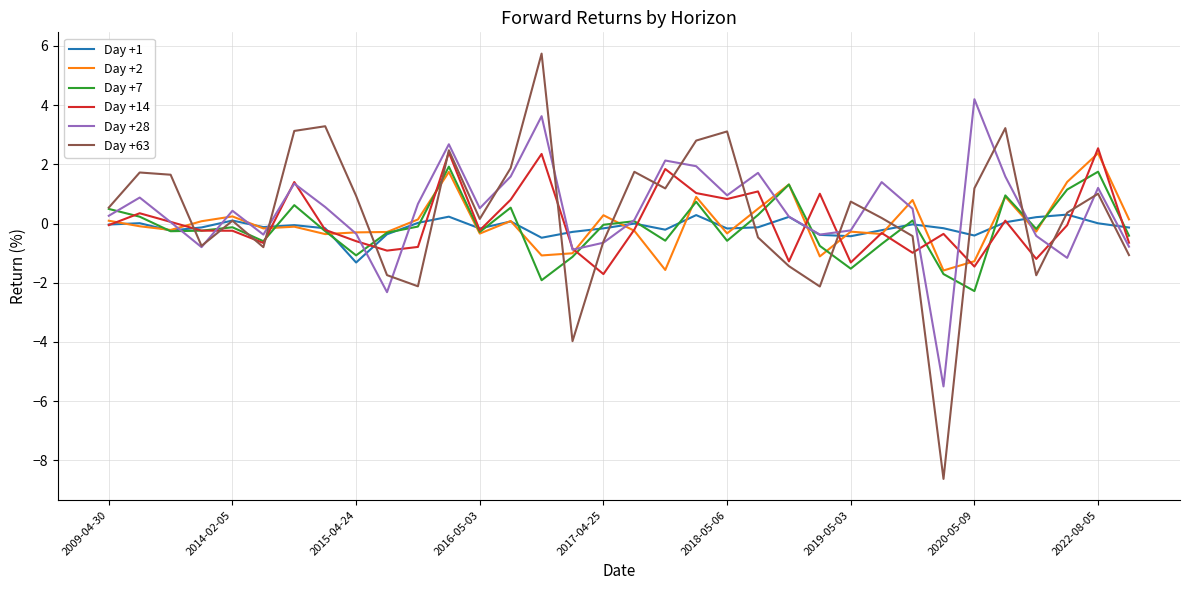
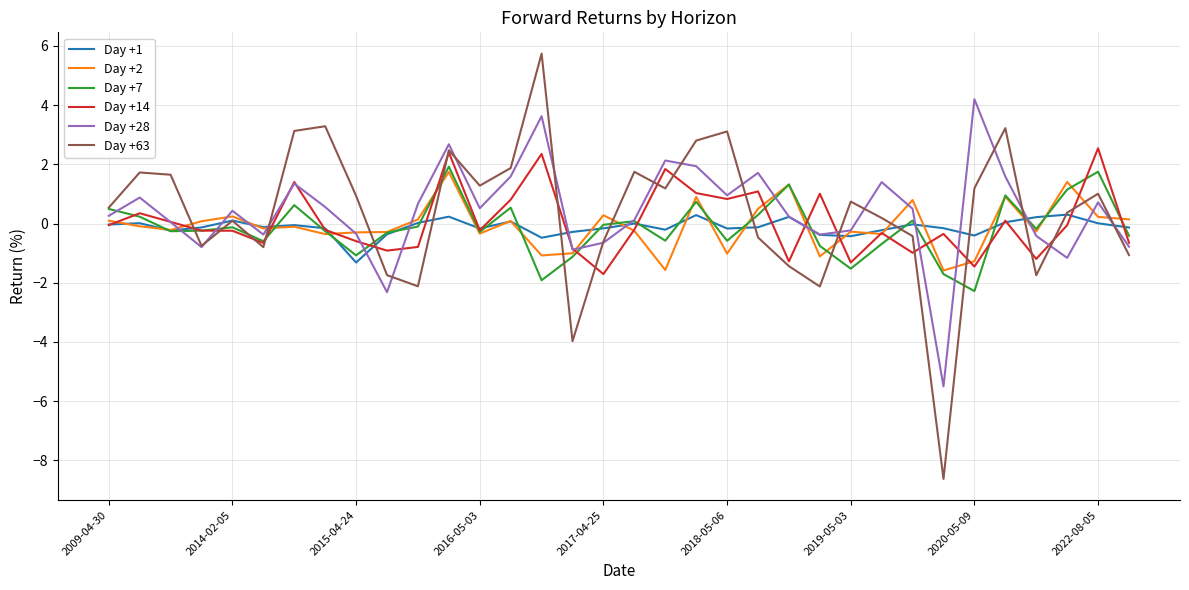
  {
    "Day +1": {
      "2015-04-24": -1.3,
      "2017-04-25": -0.2,
      "2018-05-06": -0.2,
      "2019-05-03": -0.4,
      "2020-05-09": -0.4,
      "2022-08-05": 0.0
    },
    "Day +2": {
      "2009-04-30": 0.1,
      "2014-02-05": 0.2,
      "2017-04-25": 0.3,
-     "2018-05-06": -0.3,
+     "2018-05-06": -1.0,
      "2020-05-09": -1.3,
-     "2022-08-05": 2.4
+     "2022-08-05": 0.2
    },
    "Day +7": {
      "2014-02-05": -0.1,
      "2015-04-24": -1.1,
      "2017-04-25": 0.0,
      "2018-05-06": -0.6,
      "2019-05-03": -1.5,
      "2020-05-09": -2.3,
      "2022-08-05": 1.8
    },
    "Day +14": {
      "2014-02-05": -0.2,
      "2015-04-24": -0.6,
      "2017-04-25": -1.7,
      "2018-05-06": 0.8,
      "2019-05-03": -1.3,
      "2020-05-09": -1.5,
      "2022-08-05": 2.5
    },
    "Day +28": {
      "2009-04-30": 0.3,
      "2014-02-05": 0.4,
      "2016-05-03": 0.5,
      "2018-05-06": 1.0,
      "2020-05-09": 4.2,
-     "2022-08-05": 1.2
+     "2022-08-05": 0.7
    },
    "Day +63": {
      "2015-04-24": 0.9,
-     "2016-05-03": 0.2,
+     "2016-05-03": 1.3,
      "2018-05-06": 3.1,
      "2019-05-03": 0.7,
      "2020-05-09": 1.2,
      "2022-08-05": 1.0
    }
  }
